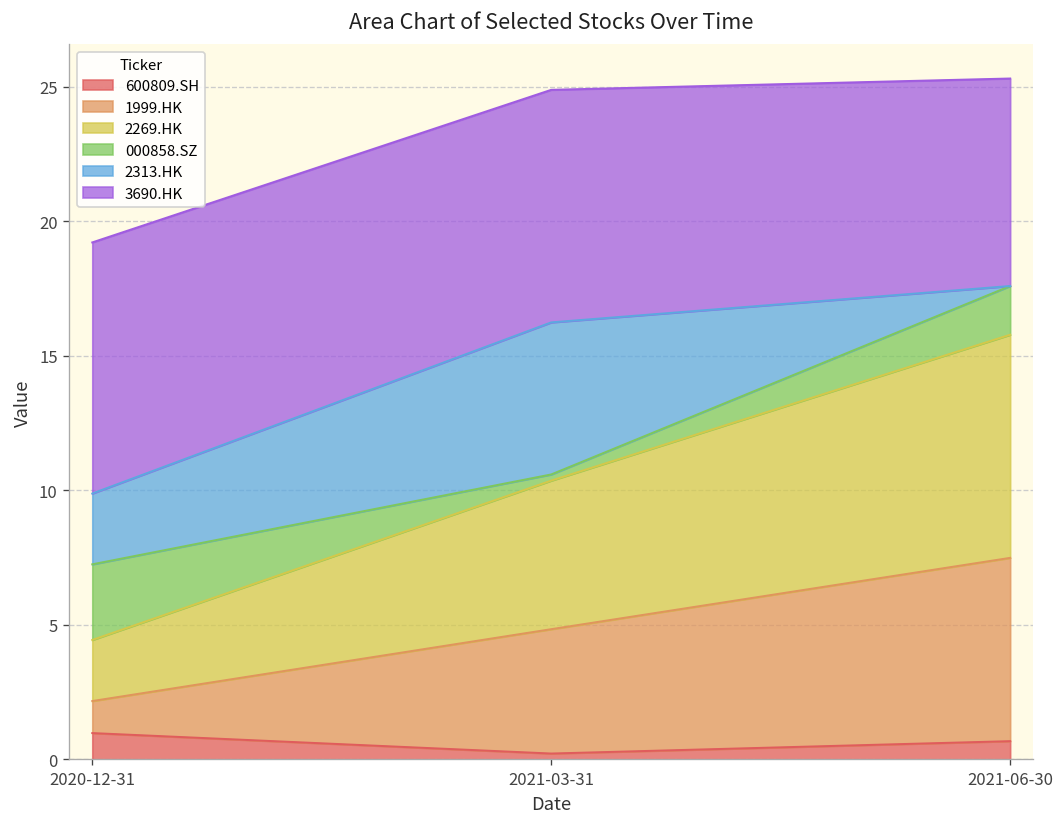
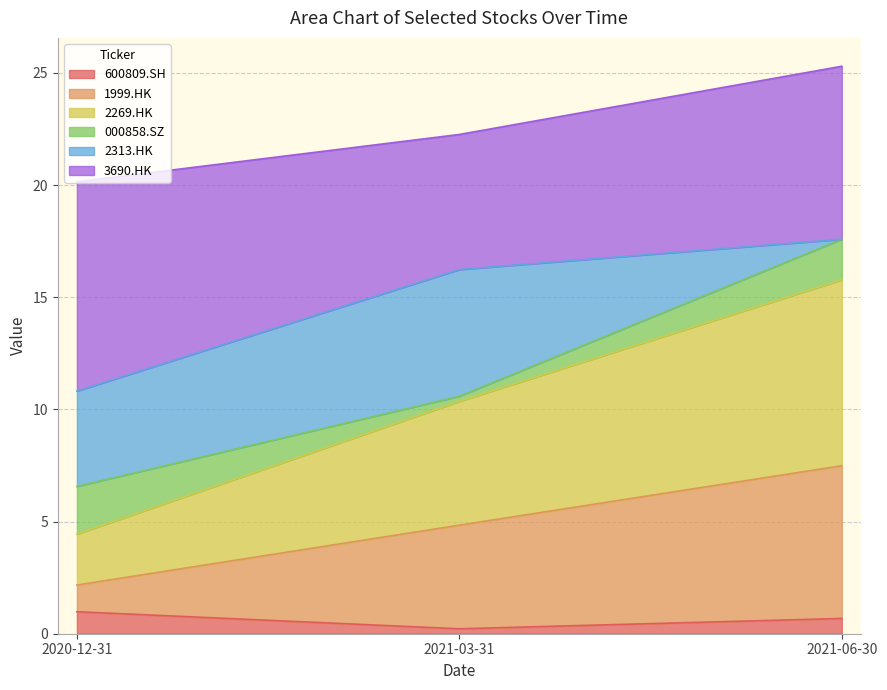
  {
    "000858.SZ": {
-     "2020-12-31": 2.8,
+     "2020-12-31": 2.1,
      "2021-03-31": 0.2
    },
    "2313.HK": {
-     "2020-12-31": 2.6,
+     "2020-12-31": 4.3,
      "2021-03-31": 5.7
    },
    "3690.HK": {
-     "2021-03-31": 8.6,
+     "2021-03-31": 6.0,
      "2021-06-30": 7.7
    }
  }
